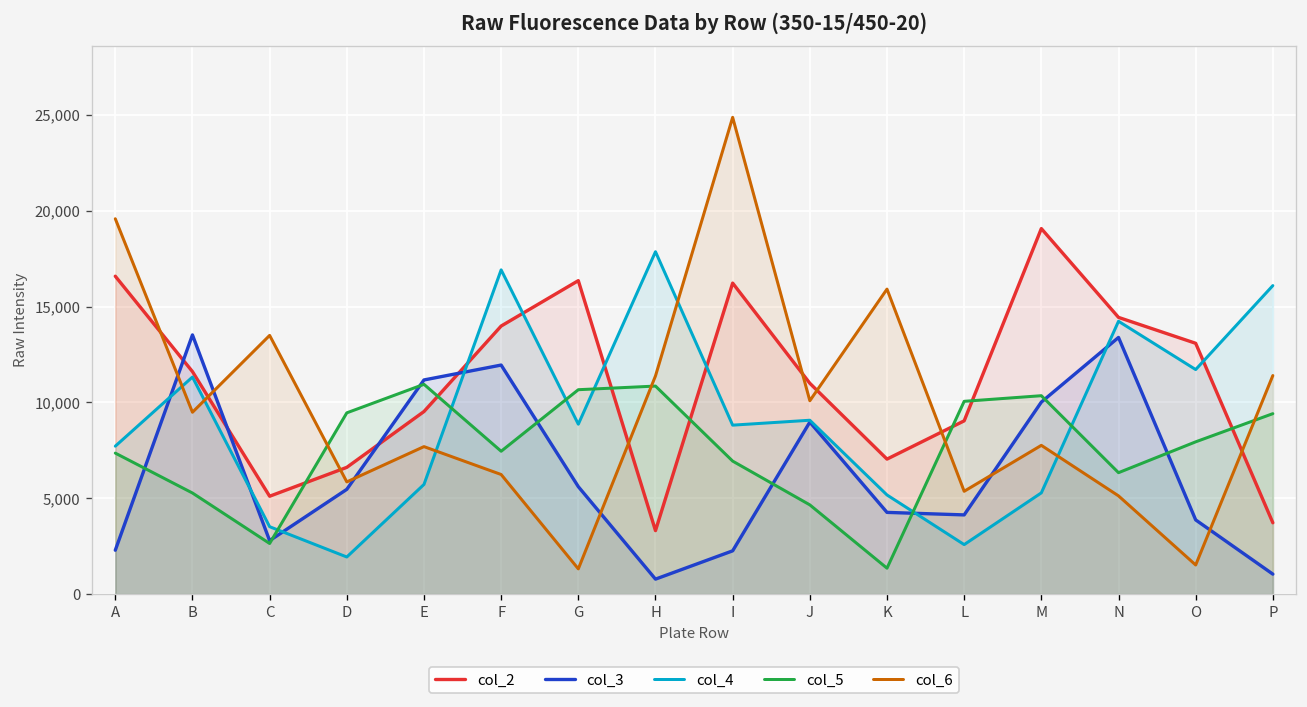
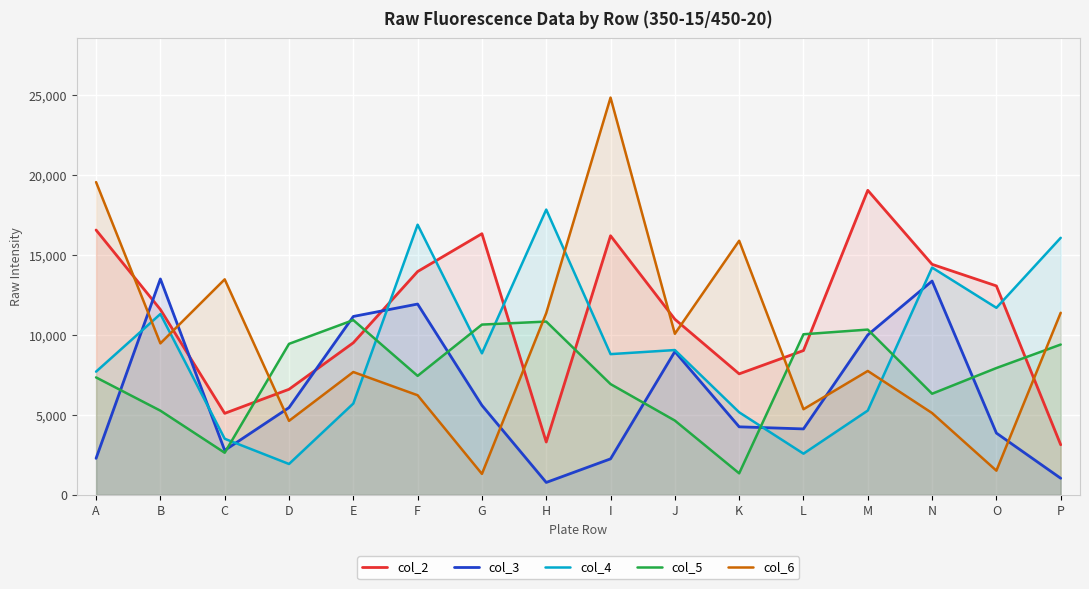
  {
    "col_2": {
      "A": "16,600",
      "B": "11,600",
      "C": "5,100",
      "D": "6,600",
      "E": "9,500",
      "F": "14,000",
      "G": "16,300",
      "H": "3,300",
      "I": "16,200",
      "J": "11,000",
-     "K": "7,000",
+     "K": "7,600",
      "L": "9,000",
      "M": "19,100",
      "N": "14,400",
      "O": "13,100",
-     "P": "3,700"
+     "P": "3,100"
    },
    "col_3": {
      "A": "2,300",
      "B": "13,500",
      "D": "5,500",
      "E": "11,200",
      "F": "11,900",
      "G": "5,600",
      "H": "800",
      "I": "2,300",
      "K": "4,300",
      "L": "4,100",
      "M": "10,000",
      "N": "13,400",
      "O": "3,900",
      "P": "1,000"
    },
    "col_4": {
      "A": "7,700",
      "B": "11,300",
      "C": "3,500",
      "D": "1,900",
      "E": "5,700",
      "F": "16,900",
      "G": "8,900",
      "H": "17,900",
      "I": "8,800",
      "K": "5,200",
      "L": "2,600",
      "M": "5,300",
      "N": "14,200",
      "O": "11,700",
      "P": "16,100"
    },
    "col_5": {
      "A": "7,400",
      "B": "5,300",
      "D": "9,500",
      "E": "10,900",
      "F": "7,500",
      "G": "10,700",
      "H": "10,900",
      "I": "6,900",
      "J": "4,700",
      "K": "1,400",
      "L": "10,100",
      "M": "10,300",
      "N": "6,300",
      "O": "7,900",
      "P": "9,400"
    },
    "col_6": {
      "A": "19,600",
      "B": "9,500",
      "C": "13,500",
-     "D": "5,900",
+     "D": "4,600",
      "E": "7,700",
      "F": "6,200",
      "G": "1,300",
      "H": "11,400",
      "I": "24,900",
      "J": "10,100",
      "K": "15,900",
      "L": "5,400",
      "M": "7,800",
      "N": "5,100",
      "O": "1,500",
      "P": "11,400"
    }
  }
